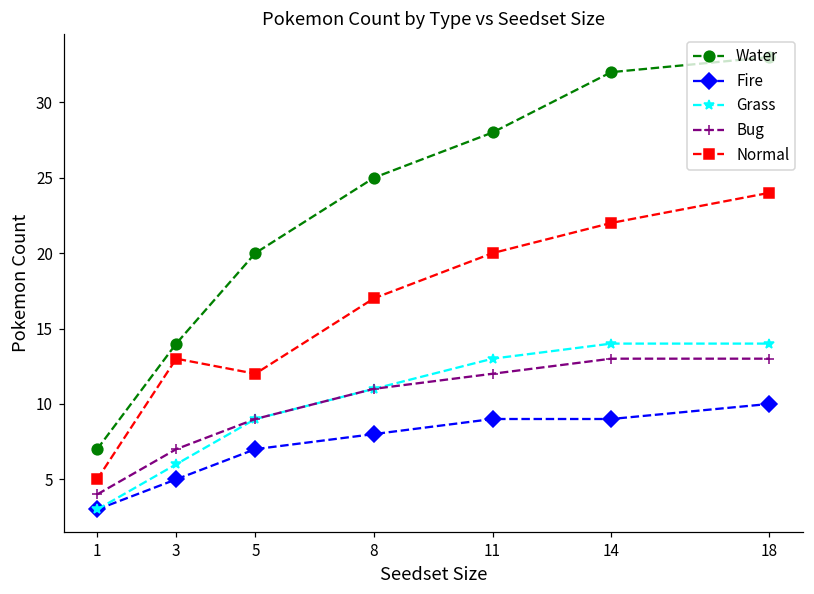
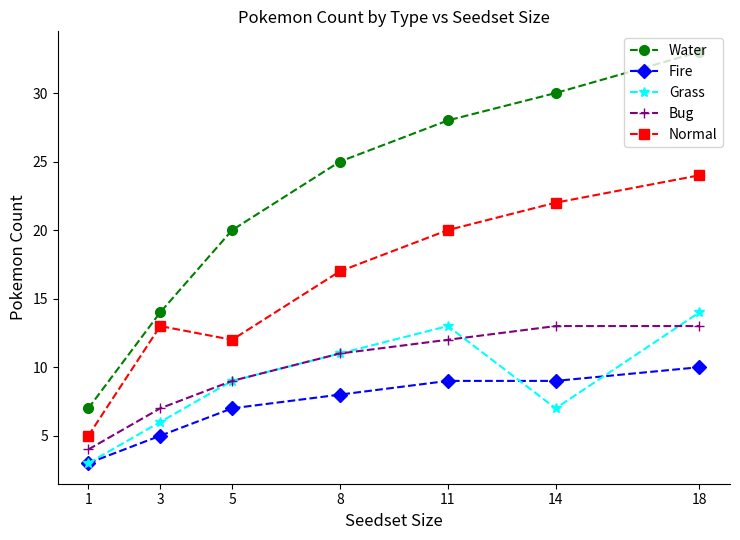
  {
    "Water": {
      "1": 7,
      "3": 14,
      "5": 20,
      "8": 25,
      "11": 28,
-     "14": 32
+     "14": 30
    },
    "Fire": {
      "3": 5,
      "5": 7,
      "8": 8,
      "11": 9,
      "14": 9,
      "18": 10
    },
    "Grass": {
      "3": 6,
      "11": 13,
-     "14": 14,
+     "14": 7,
      "18": 14
    },
    "Bug": {
      "1": 4,
      "3": 7,
      "11": 12,
      "14": 13,
      "18": 13
    },
    "Normal": {
      "1": 5,
      "3": 13,
      "5": 12,
      "8": 17,
      "11": 20,
      "14": 22,
      "18": 24
    }
  }
